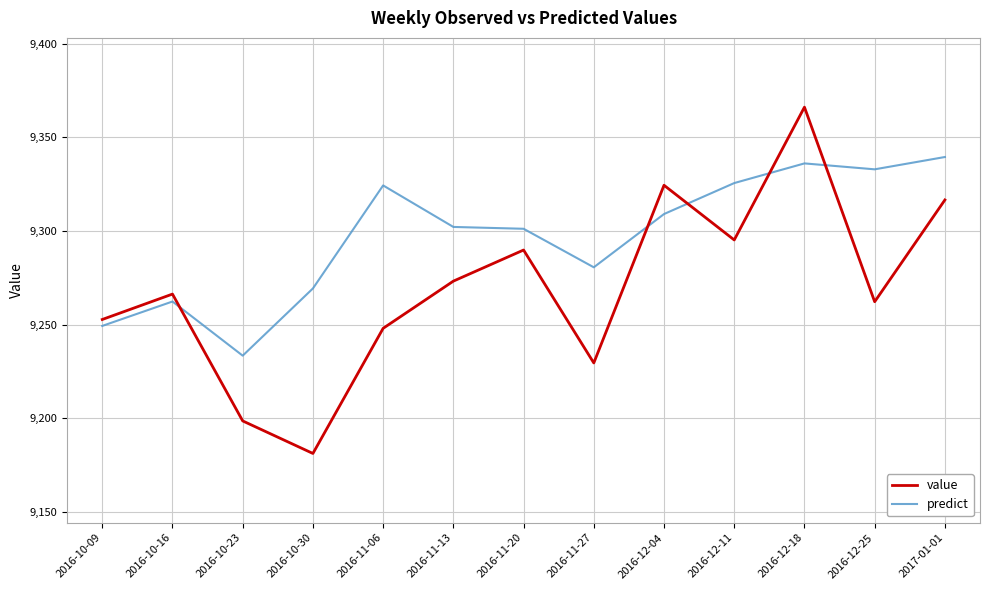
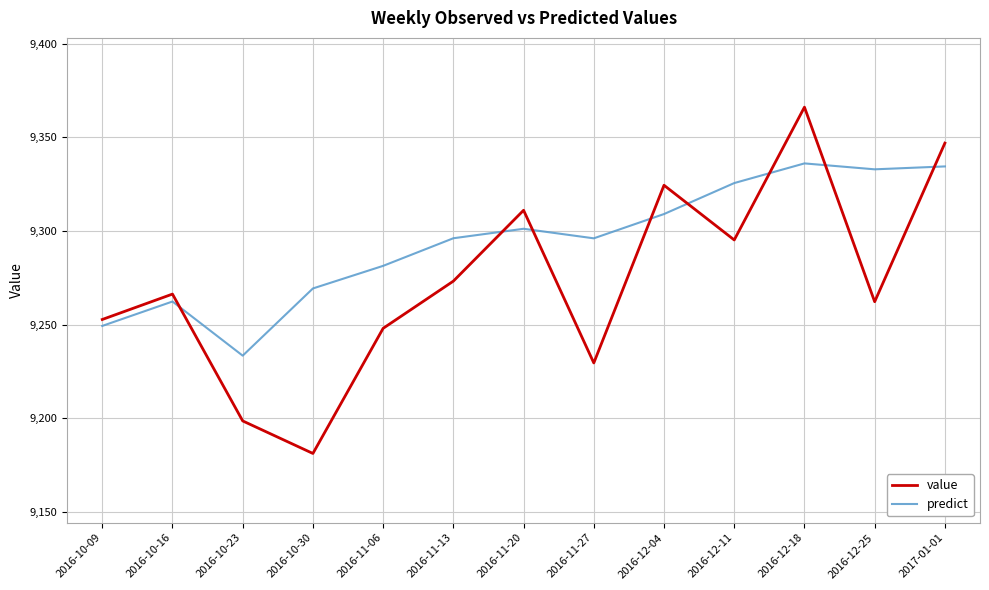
  {
    "value": {
      "2016-10-09": "9,253",
      "2016-10-16": "9,266",
      "2016-10-23": "9,199",
      "2016-10-30": "9,181",
      "2016-11-06": "9,248",
      "2016-11-13": "9,273",
-     "2016-11-20": "9,290",
+     "2016-11-20": "9,311",
      "2016-11-27": "9,230",
      "2016-12-04": "9,324",
      "2016-12-11": "9,295",
      "2016-12-18": "9,366",
      "2016-12-25": "9,262",
-     "2017-01-01": "9,317"
+     "2017-01-01": "9,347"
    },
    "predict": {
      "2016-10-09": "9,249",
      "2016-10-16": "9,262",
      "2016-10-23": "9,233",
      "2016-10-30": "9,269",
-     "2016-11-06": "9,324",
-     "2016-11-13": "9,302",
+     "2016-11-06": "9,281",
+     "2016-11-13": "9,296",
      "2016-11-20": "9,301",
-     "2016-11-27": "9,281",
+     "2016-11-27": "9,296",
      "2016-12-04": "9,309",
      "2016-12-11": "9,326",
      "2016-12-18": "9,336",
      "2016-12-25": "9,333",
-     "2017-01-01": "9,339"
+     "2017-01-01": "9,334"
    }
  }
